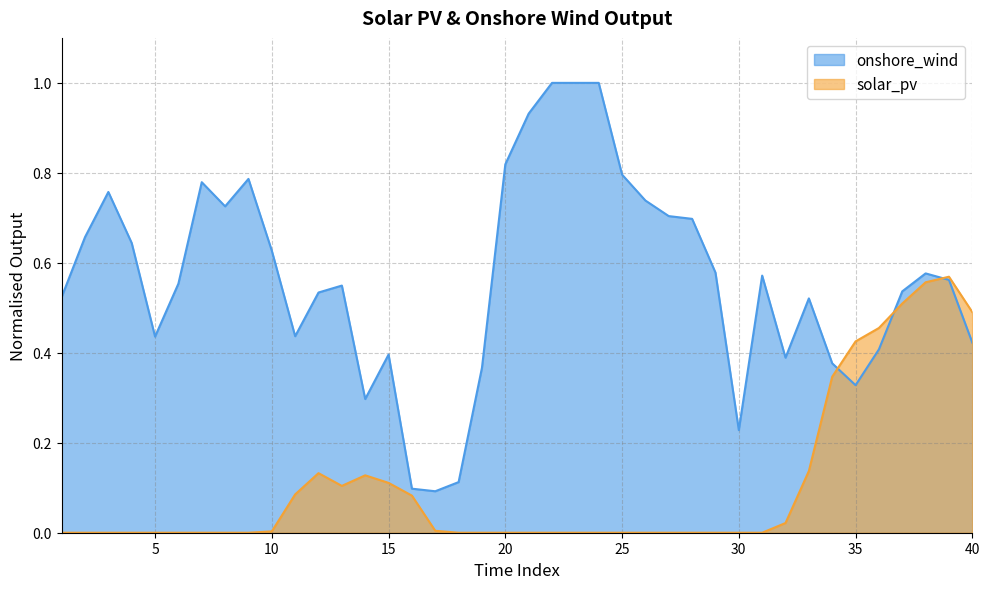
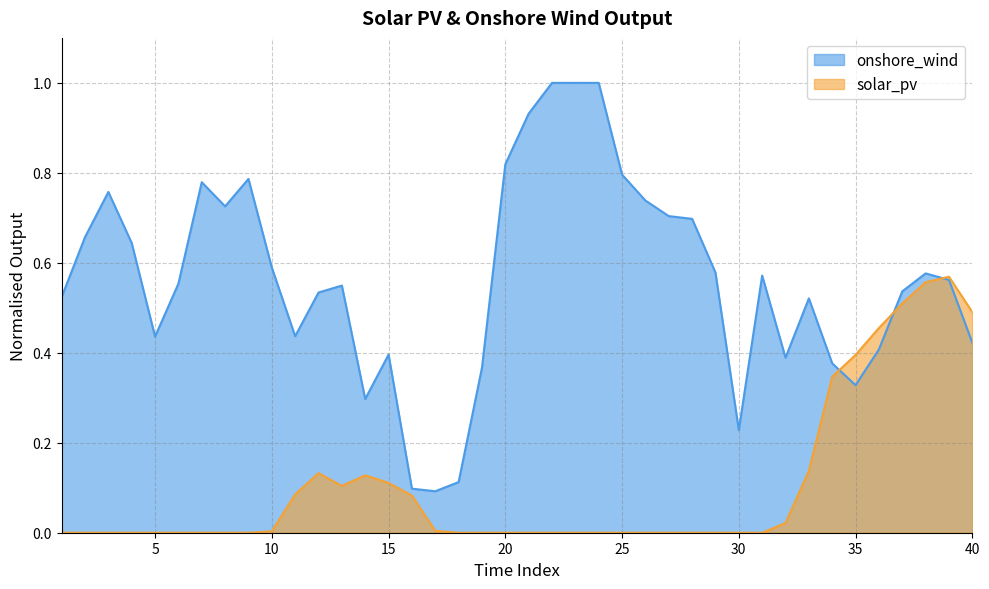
  {
    "onshore_wind": {
      "5": 0.44,
-     "10": 0.63,
+     "10": 0.59,
      "15": 0.40,
      "20": 0.82,
      "25": 0.80,
      "30": 0.23,
      "35": 0.33,
      "40": 0.42
    },
    "solar_pv": {
      "5": 0.00,
      "10": 0.00,
      "15": 0.11,
      "20": 0.00,
      "25": 0.00,
      "30": 0.00,
-     "35": 0.43,
+     "35": 0.40,
      "40": 0.49
    }
  }
